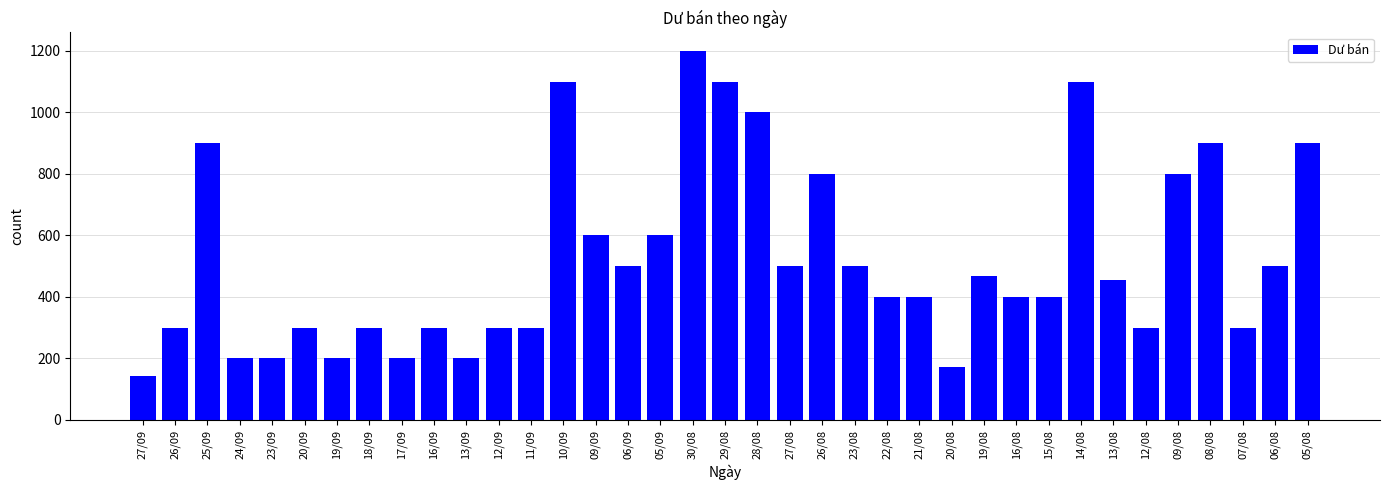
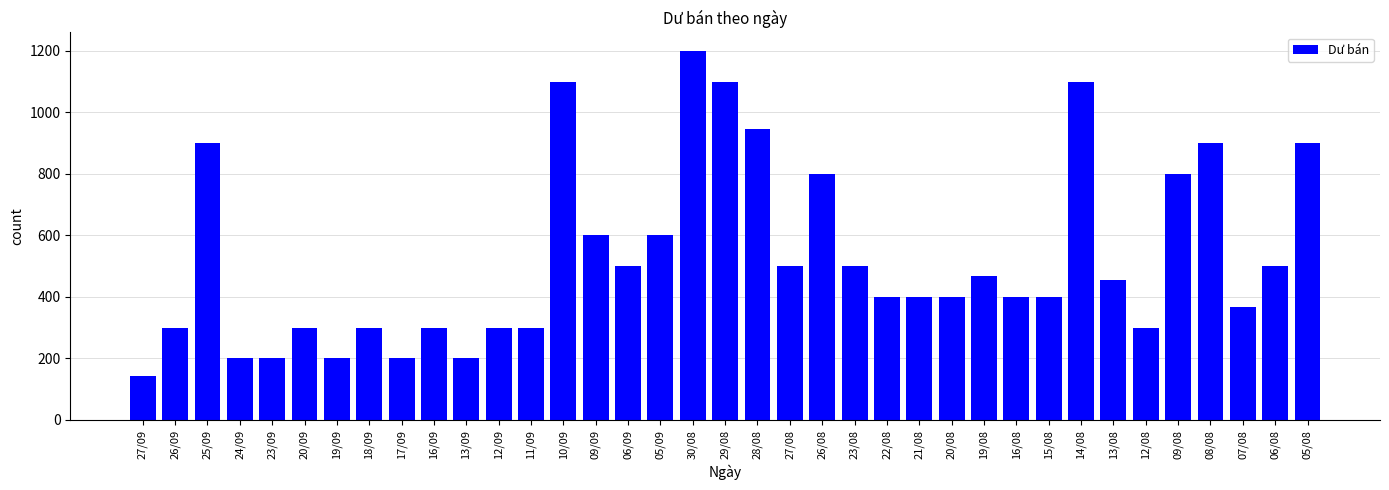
  {
    "27/09": 140,
    "26/09": 300,
    "25/09": 900,
    "24/09": 200,
    "23/09": 200,
    "20/09": 300,
    "19/09": 200,
    "18/09": 300,
    "17/09": 200,
    "16/09": 300,
    "13/09": 200,
    "12/09": 300,
    "11/09": 300,
    "10/09": 1100,
    "09/09": 600,
    "06/09": 500,
    "05/09": 600,
    "30/08": 1200,
    "29/08": 1100,
-   "28/08": 1000,
+   "28/08": 950,
    "27/08": 500,
    "26/08": 800,
    "23/08": 500,
    "22/08": 400,
    "21/08": 400,
-   "20/08": 170,
+   "20/08": 400,
    "19/08": 470,
    "16/08": 400,
    "15/08": 400,
    "14/08": 1100,
    "13/08": 460,
    "12/08": 300,
    "09/08": 800,
    "08/08": 900,
-   "07/08": 300,
+   "07/08": 370,
    "06/08": 500,
    "05/08": 900
  }
